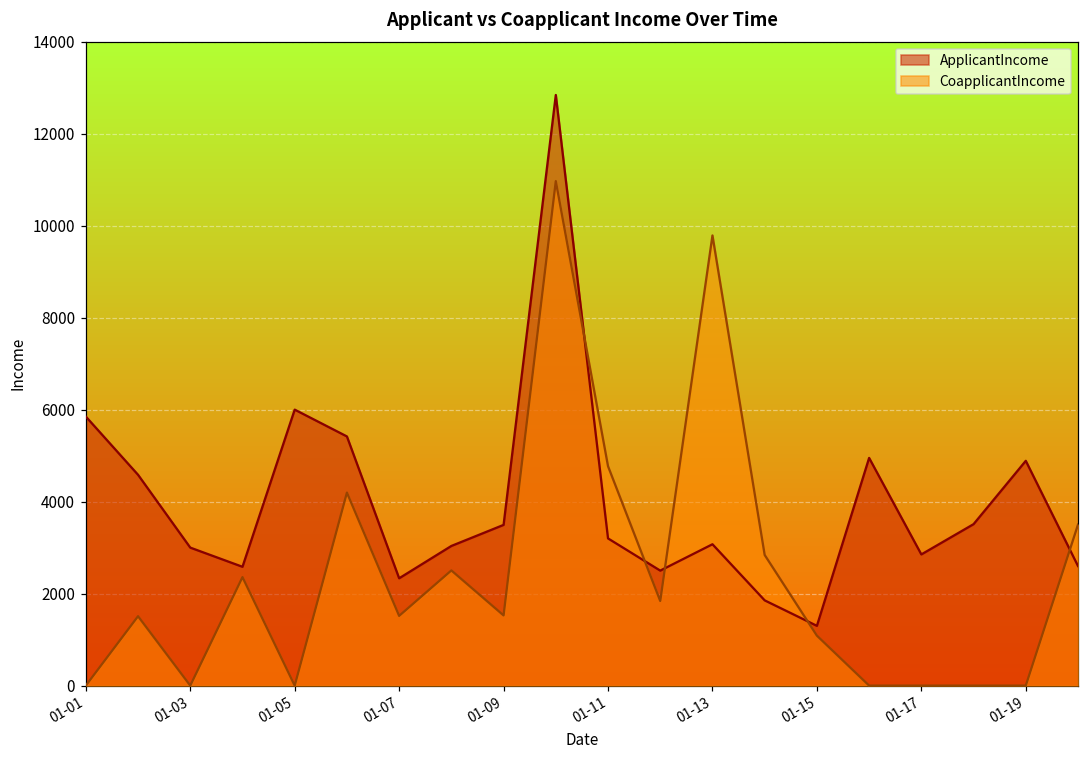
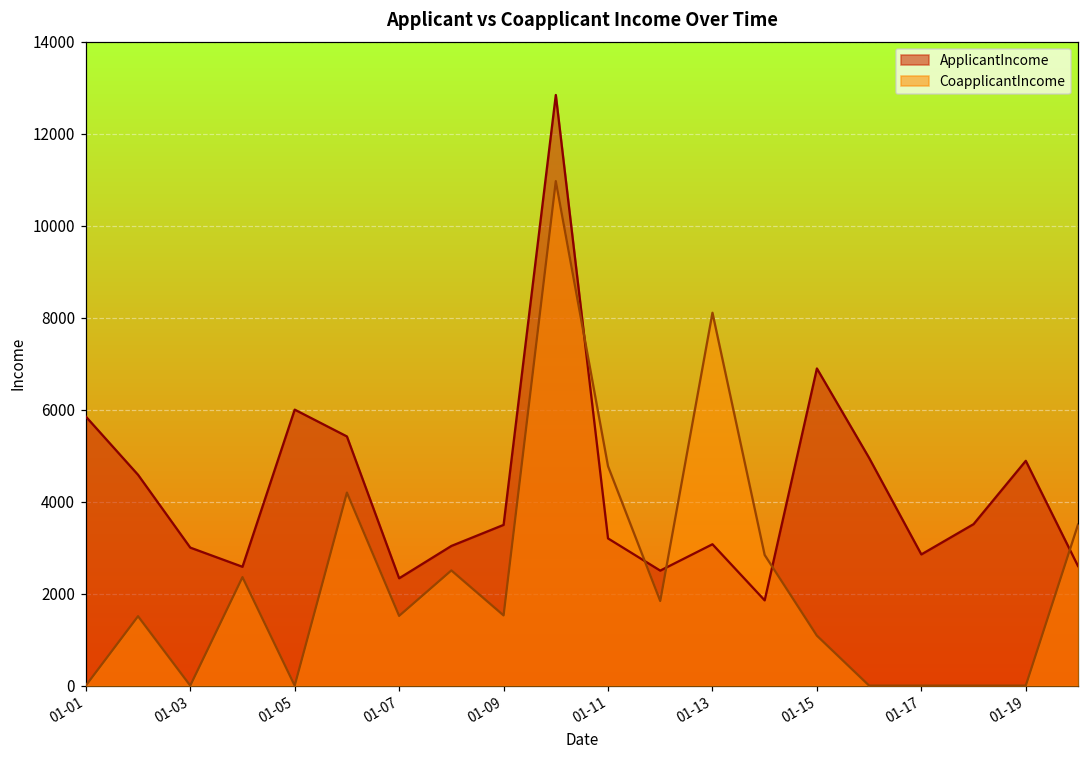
  {
    "ApplicantIncome": {
      "01-01": 5800,
      "01-03": 3000,
      "01-05": 6000,
      "01-07": 2300,
      "01-09": 3500,
      "01-11": 3200,
      "01-13": 3100,
-     "01-15": 1300,
+     "01-15": 6900,
      "01-17": 2900,
      "01-19": 4900
    },
    "CoapplicantIncome": {
      "01-01": 0,
      "01-03": 0,
      "01-05": 0,
      "01-07": 1500,
      "01-09": 1500,
      "01-11": 4800,
-     "01-13": 9800,
+     "01-13": 8100,
      "01-15": 1100,
      "01-17": 0,
      "01-19": 0
    }
  }
